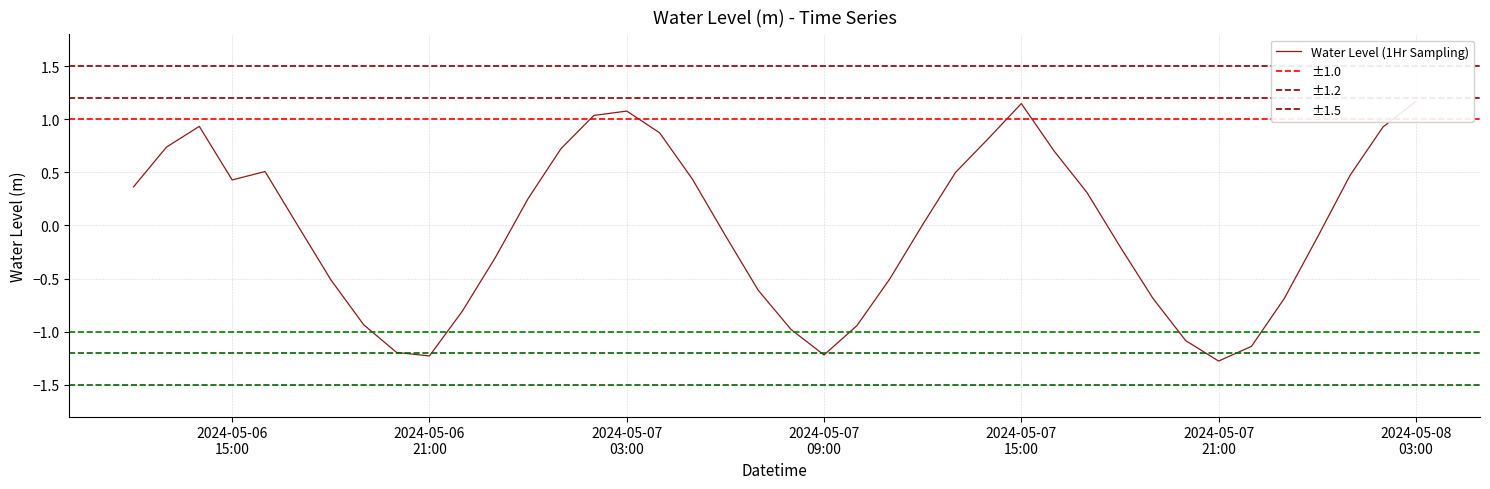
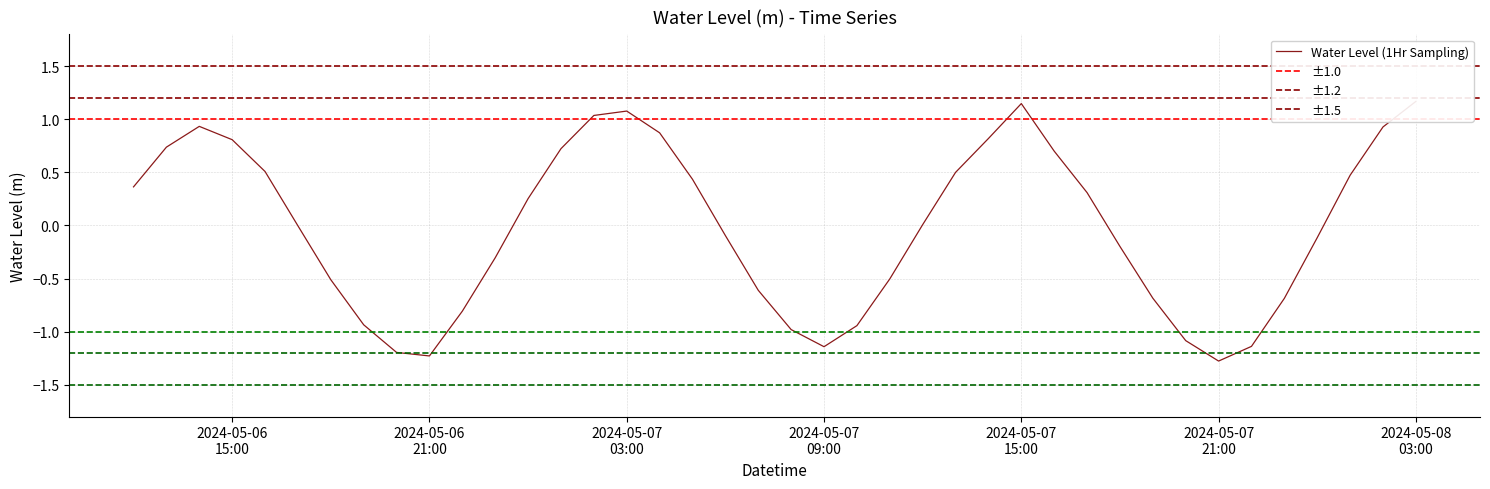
  {
-   "2024-05-06 15:00": 0.43,
+   "2024-05-06 15:00": 0.81,
    "2024-05-06 21:00": -1.23,
    "2024-05-07 03:00": 1.08,
-   "2024-05-07 09:00": -1.22,
+   "2024-05-07 09:00": -1.14,
    "2024-05-07 15:00": 1.15,
    "2024-05-07 21:00": -1.28
  }
